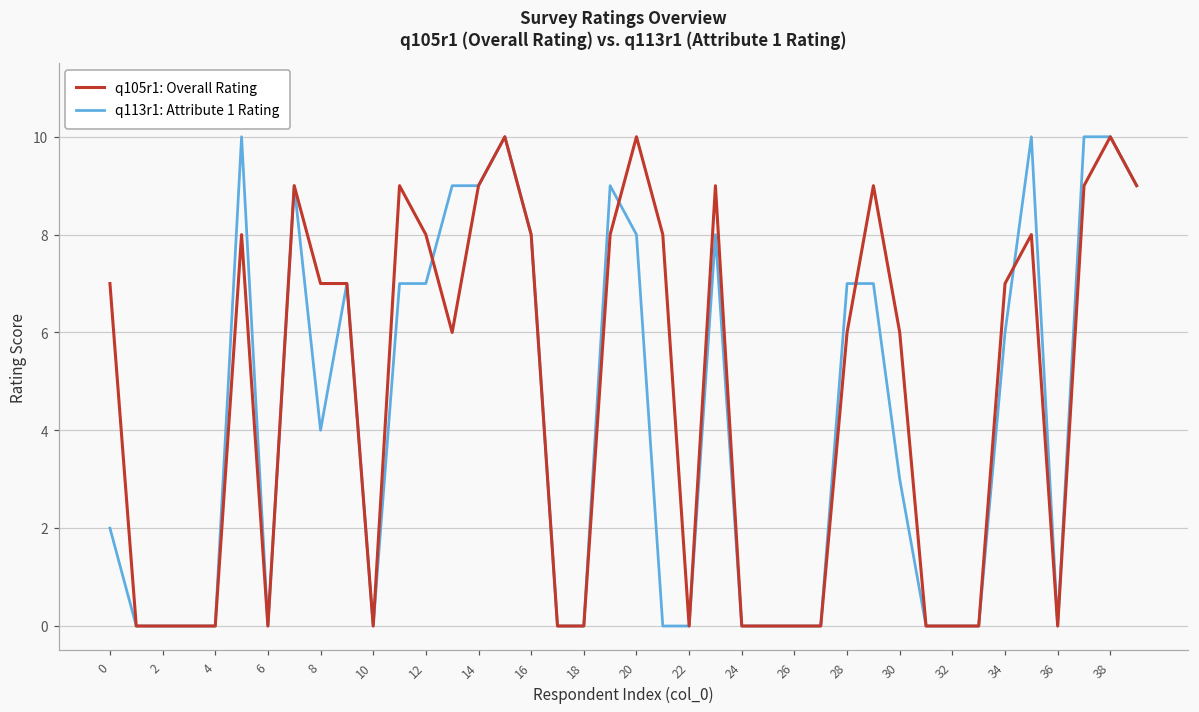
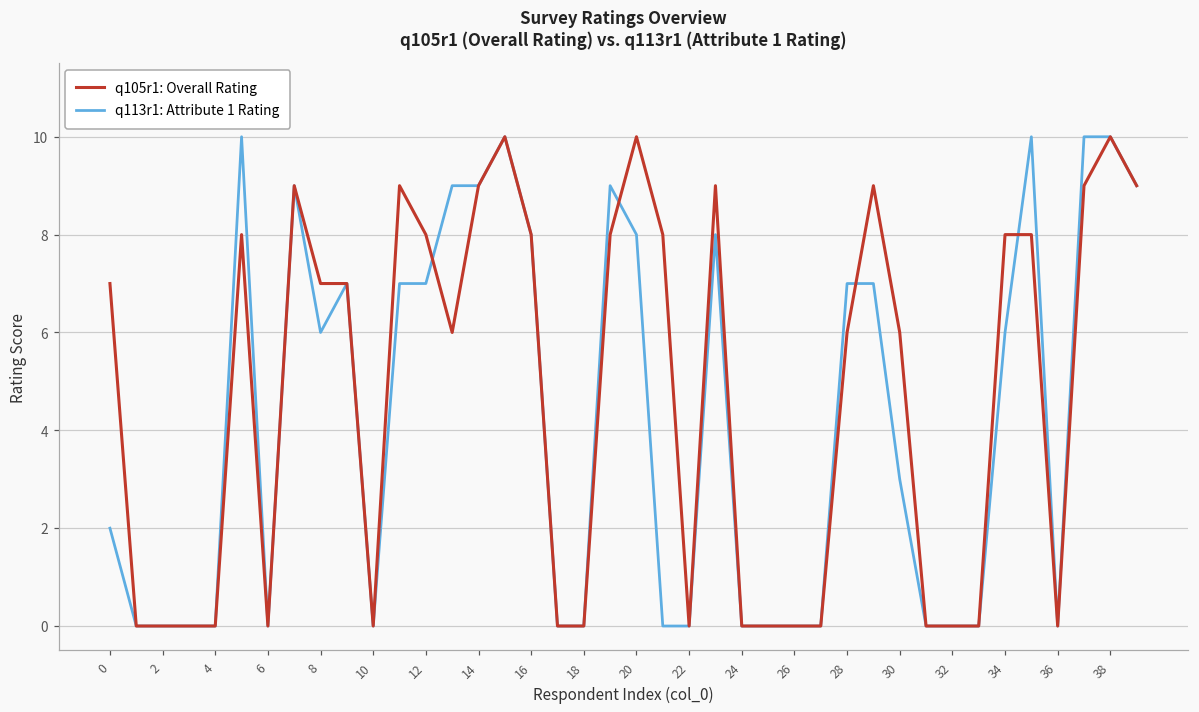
  {
    "q105r1: Overall Rating": {
      "0": 7,
      "8": 7,
      "12": 8,
      "20": 10,
      "28": 6,
      "30": 6,
-     "34": 7
+     "34": 8
    },
    "q113r1: Attribute 1 Rating": {
      "0": 2,
-     "8": 4,
+     "8": 6,
      "12": 7,
      "20": 8,
      "28": 7,
      "30": 3,
      "34": 6
    }
  }
